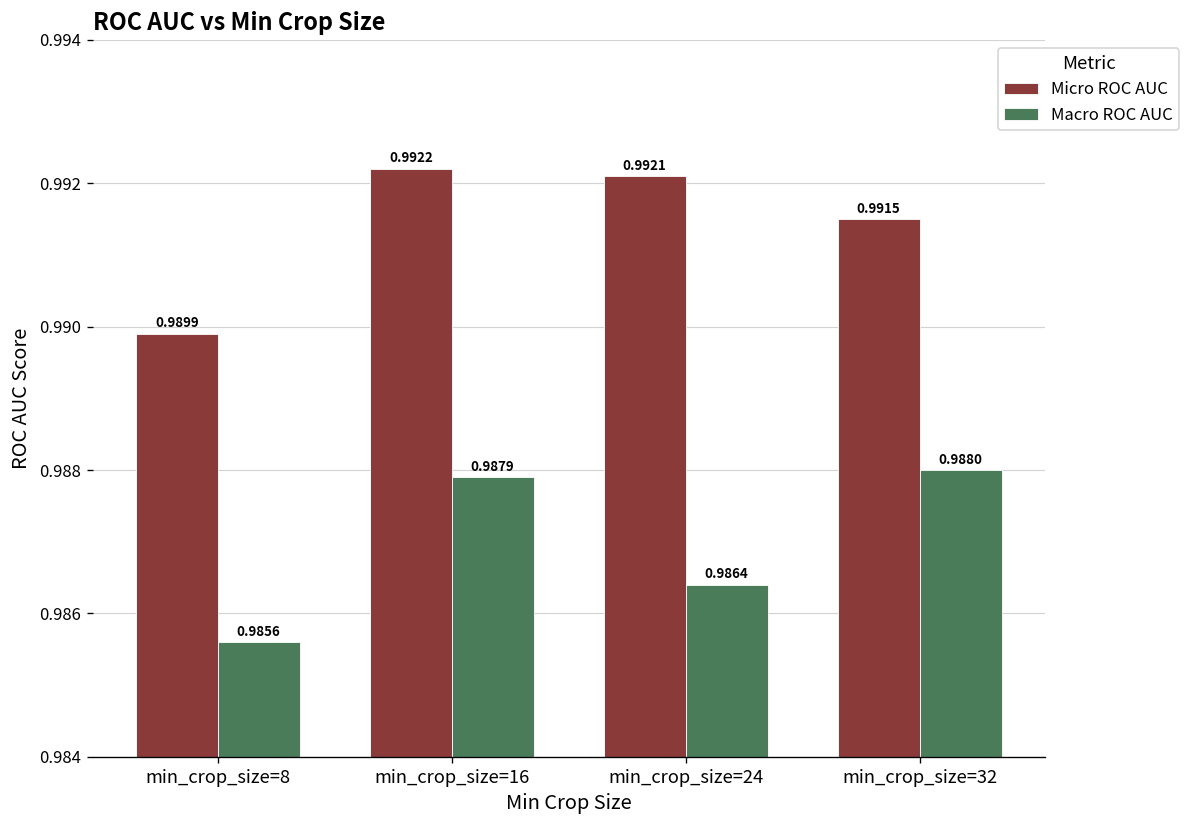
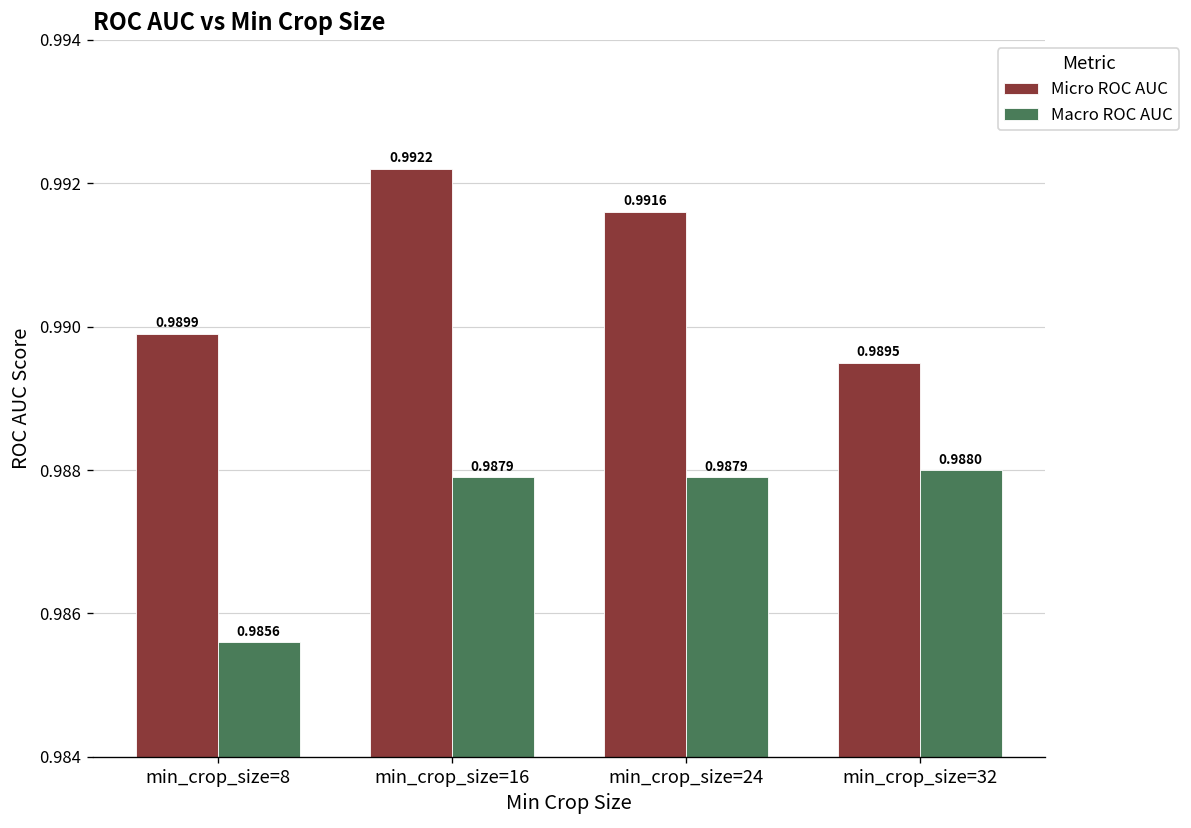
  {
    "Micro ROC AUC": {
      "min_crop_size=8": 0.9899,
      "min_crop_size=16": 0.9922,
-     "min_crop_size=24": 0.9921,
-     "min_crop_size=32": 0.9915
+     "min_crop_size=24": 0.9916,
+     "min_crop_size=32": 0.9895
    },
    "Macro ROC AUC": {
      "min_crop_size=8": 0.9856,
      "min_crop_size=16": 0.9879,
-     "min_crop_size=24": 0.9864,
+     "min_crop_size=24": 0.9879,
      "min_crop_size=32": 0.9880
    }
  }
